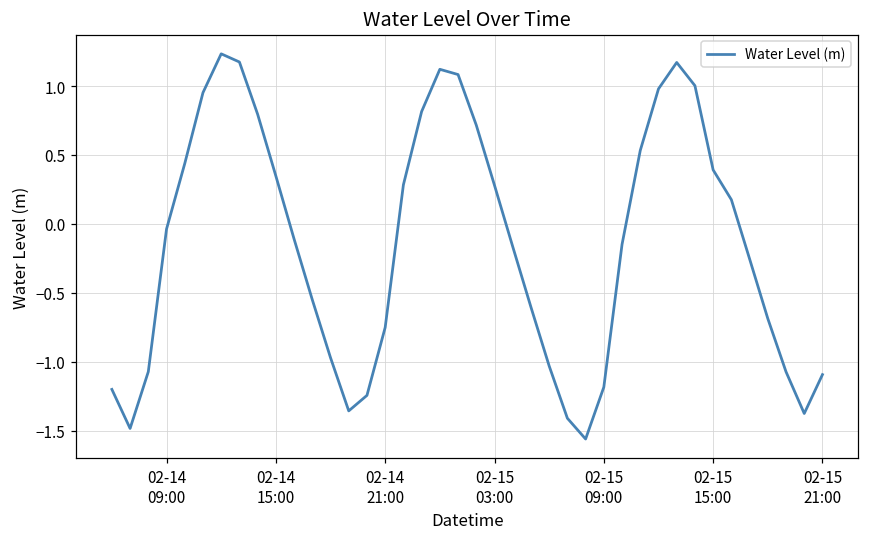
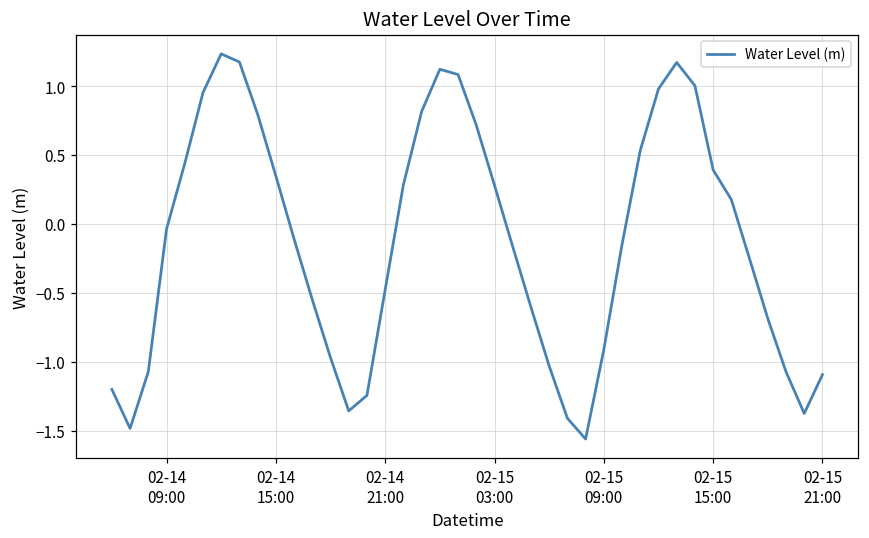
  {
    "02-14 09:00": -0.04,
    "02-14 15:00": 0.35,
-   "02-14 21:00": -0.75,
+   "02-14 21:00": -0.48,
    "02-15 03:00": 0.28,
-   "02-15 09:00": -1.18,
+   "02-15 09:00": -0.91,
    "02-15 15:00": 0.39,
    "02-15 21:00": -1.09
  }
